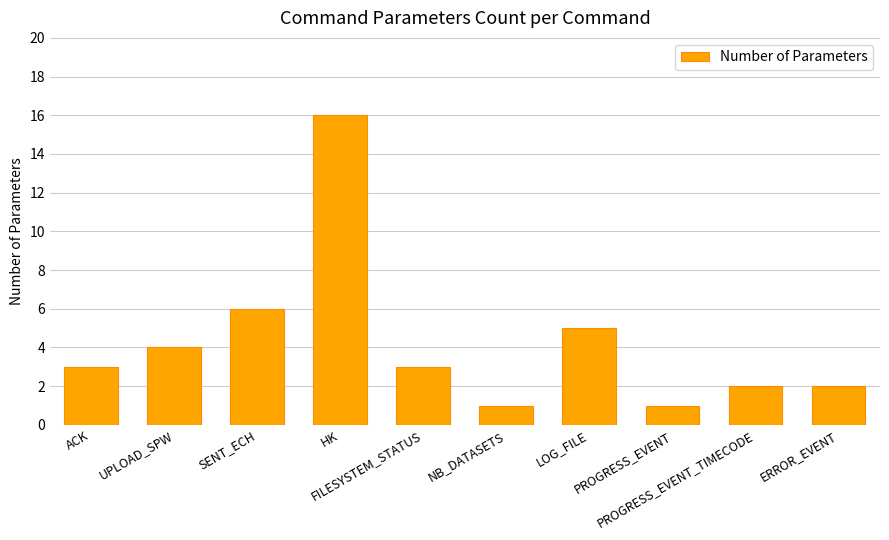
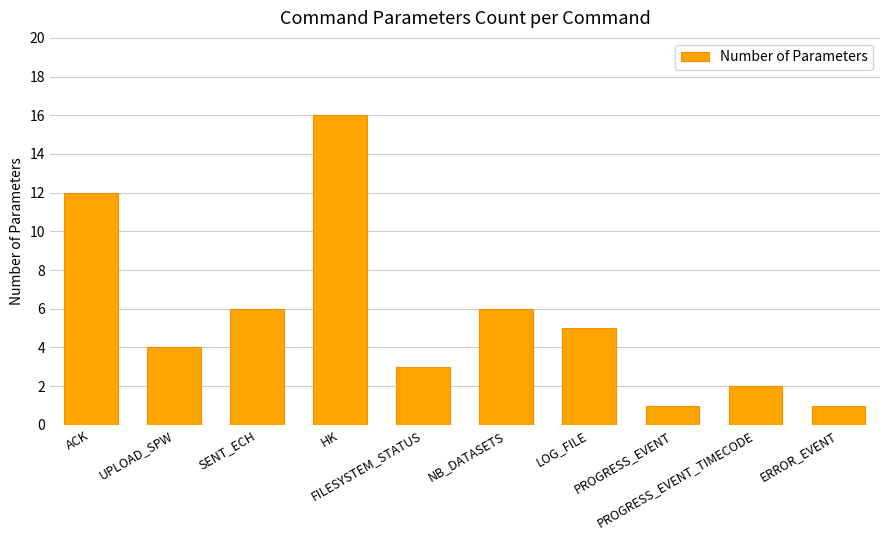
  {
-   "ACK": 3,
+   "ACK": 12,
    "UPLOAD_SPW": 4,
    "SENT_ECH": 6,
    "HK": 16,
    "FILESYSTEM_STATUS": 3,
-   "NB_DATASETS": 1,
+   "NB_DATASETS": 6,
    "LOG_FILE": 5,
    "PROGRESS_EVENT": 1,
    "PROGRESS_EVENT_TIMECODE": 2,
-   "ERROR_EVENT": 2
+   "ERROR_EVENT": 1
  }
